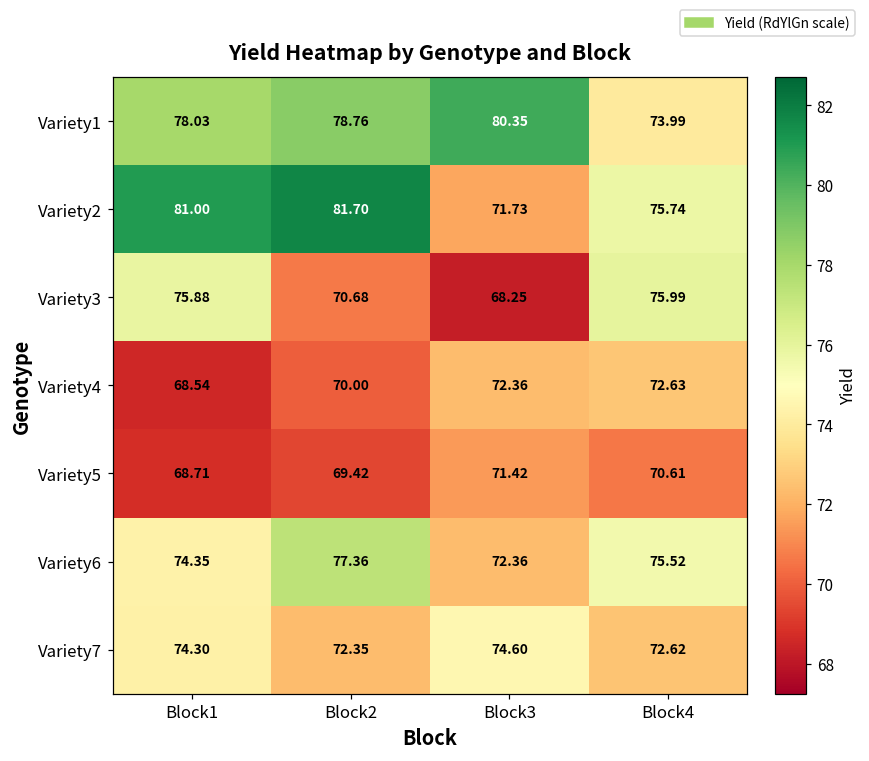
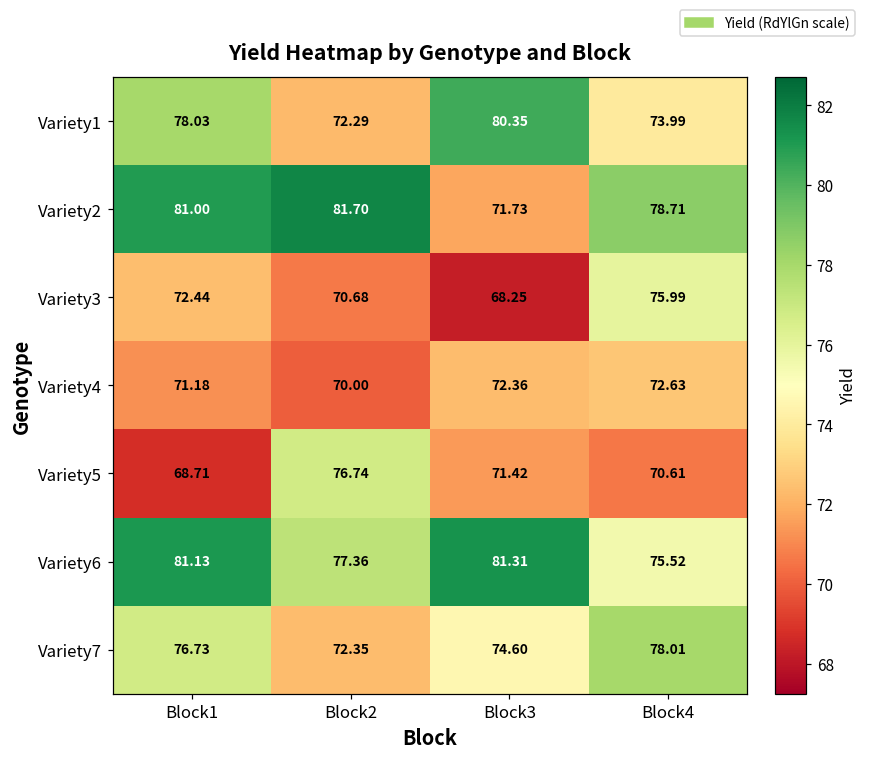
  {
    "Variety1": {
      "Block1": 78.03,
-     "Block2": 78.76,
+     "Block2": 72.29,
      "Block3": 80.35,
      "Block4": 73.99
    },
    "Variety2": {
      "Block1": 81.00,
      "Block2": 81.70,
      "Block3": 71.73,
-     "Block4": 75.74
+     "Block4": 78.71
    },
    "Variety3": {
-     "Block1": 75.88,
+     "Block1": 72.44,
      "Block2": 70.68,
      "Block3": 68.25,
      "Block4": 75.99
    },
    "Variety4": {
-     "Block1": 68.54,
+     "Block1": 71.18,
      "Block2": 70.00,
      "Block3": 72.36,
      "Block4": 72.63
    },
    "Variety5": {
      "Block1": 68.71,
-     "Block2": 69.42,
+     "Block2": 76.74,
      "Block3": 71.42,
      "Block4": 70.61
    },
    "Variety6": {
-     "Block1": 74.35,
+     "Block1": 81.13,
      "Block2": 77.36,
-     "Block3": 72.36,
+     "Block3": 81.31,
      "Block4": 75.52
    },
    "Variety7": {
-     "Block1": 74.30,
+     "Block1": 76.73,
      "Block2": 72.35,
      "Block3": 74.60,
-     "Block4": 72.62
+     "Block4": 78.01
    }
  }
